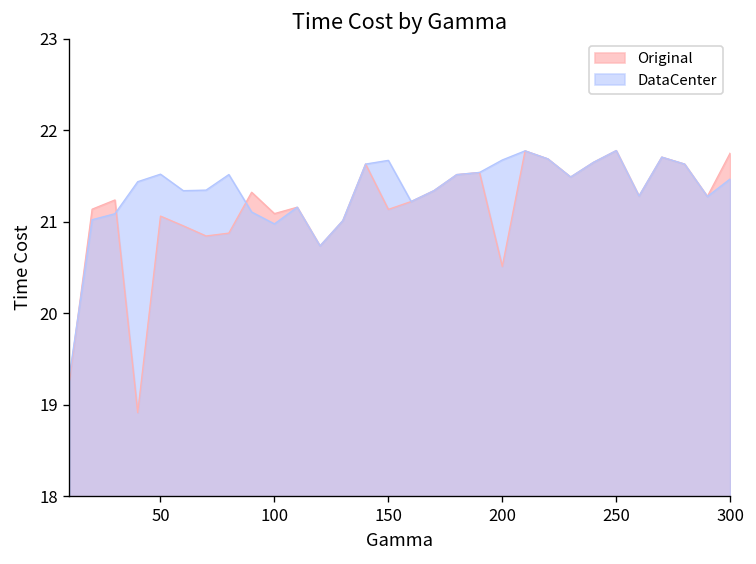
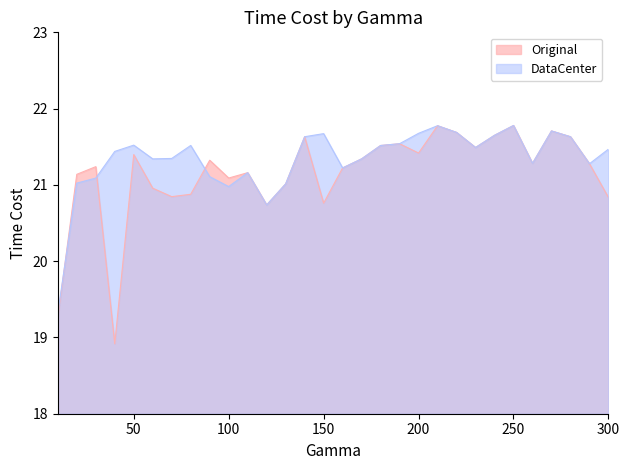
  {
    "Original": {
-     "50": 21.1,
+     "50": 21.4,
      "100": 21.1,
-     "150": 21.1,
-     "200": 20.5,
-     "300": 21.8
+     "150": 20.8,
+     "200": 21.4,
+     "300": 20.8
    },
    "DataCenter": {
      "50": 21.5,
      "100": 21.0,
      "150": 21.7,
      "200": 21.7,
      "300": 21.5
    }
  }
